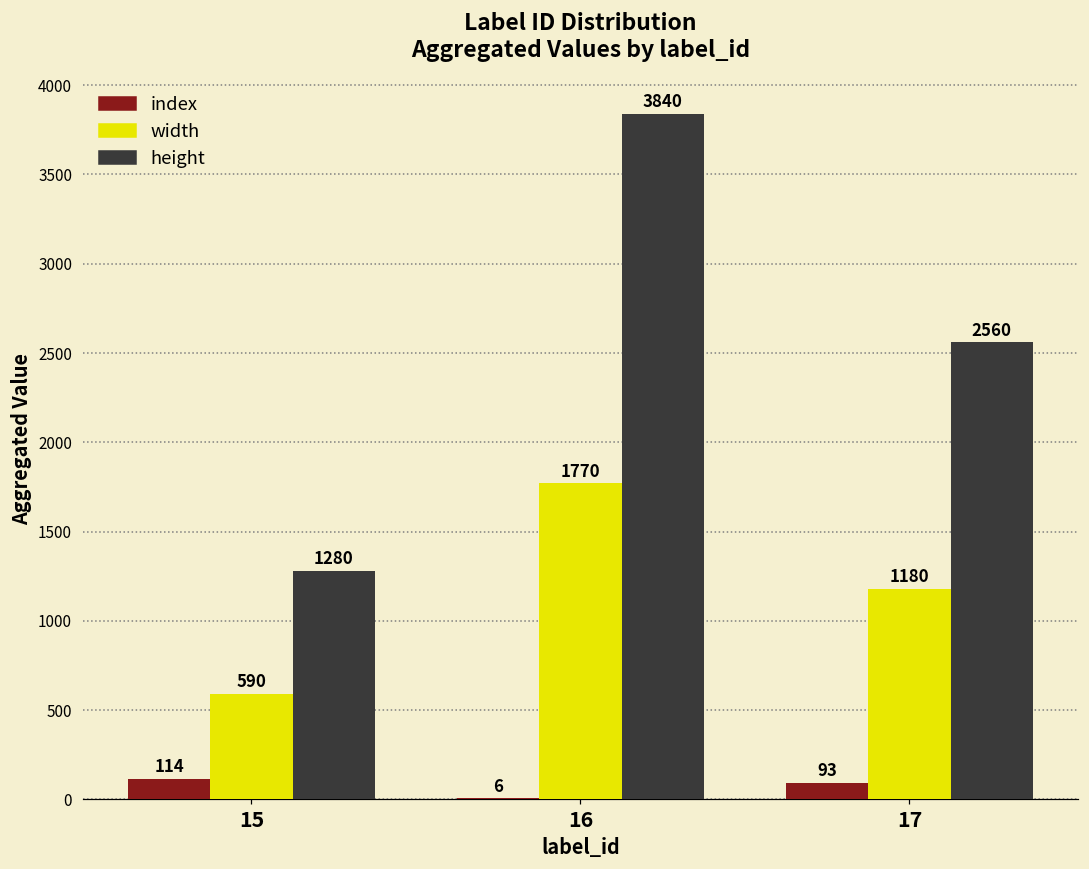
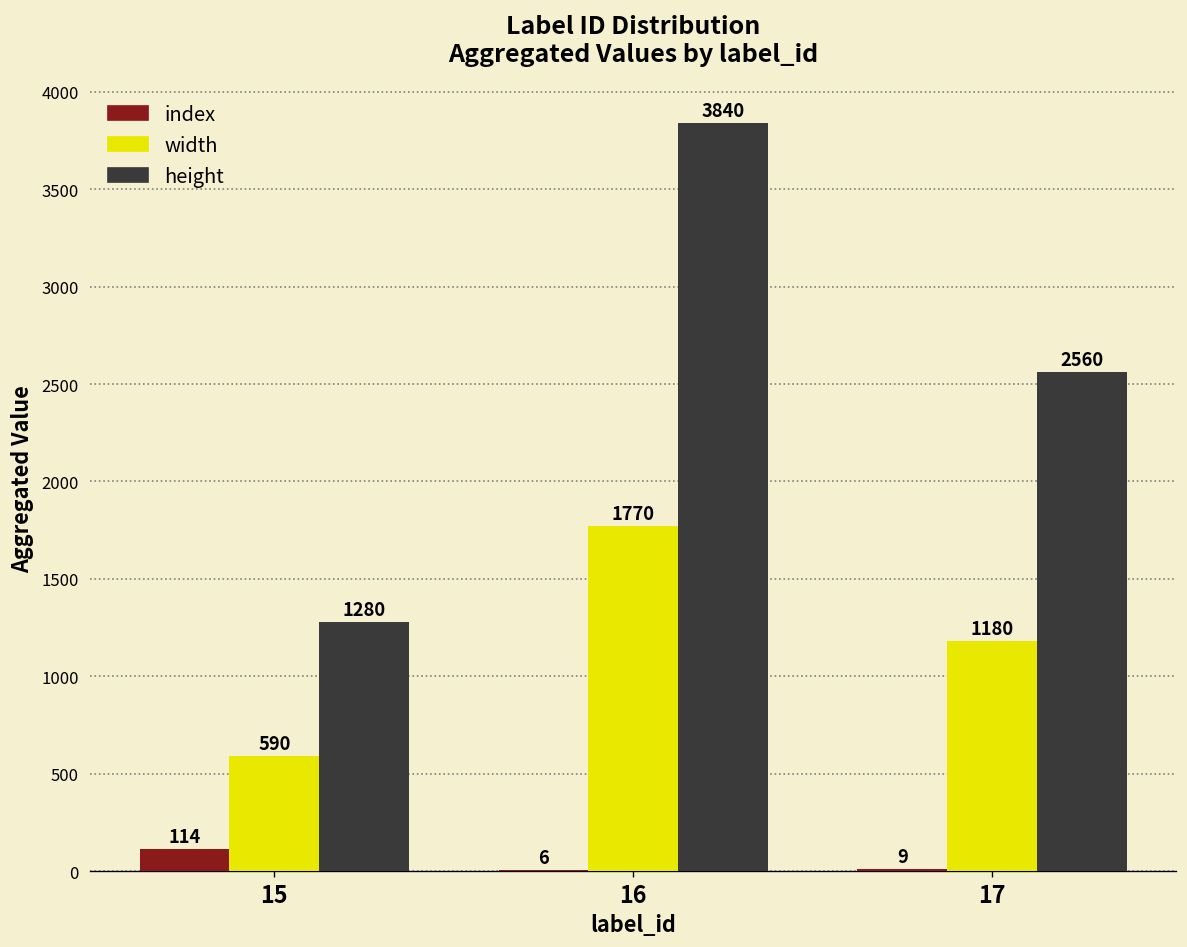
  {
    "index": {
      "15": 114,
      "16": 6,
-     "17": 93
+     "17": 9
    },
    "width": {
      "15": 590,
      "16": 1770,
      "17": 1180
    },
    "height": {
      "15": 1280,
      "16": 3840,
      "17": 2560
    }
  }
